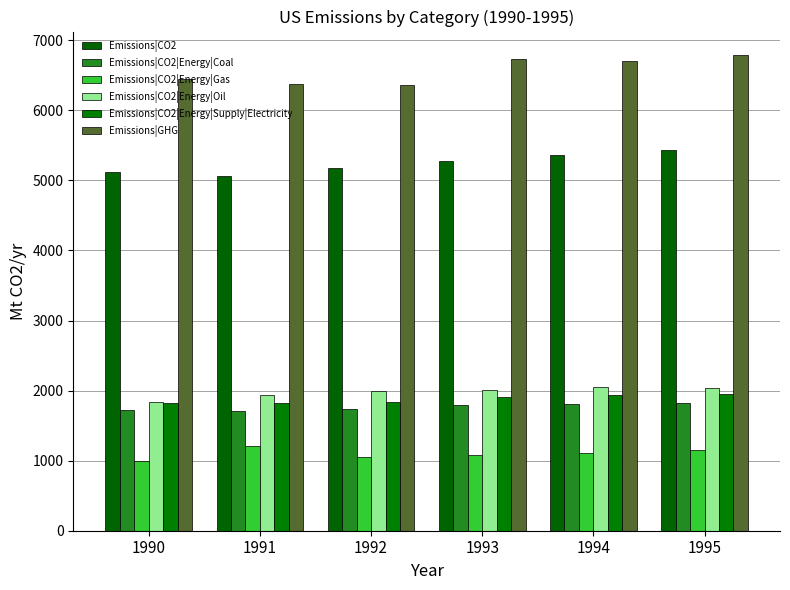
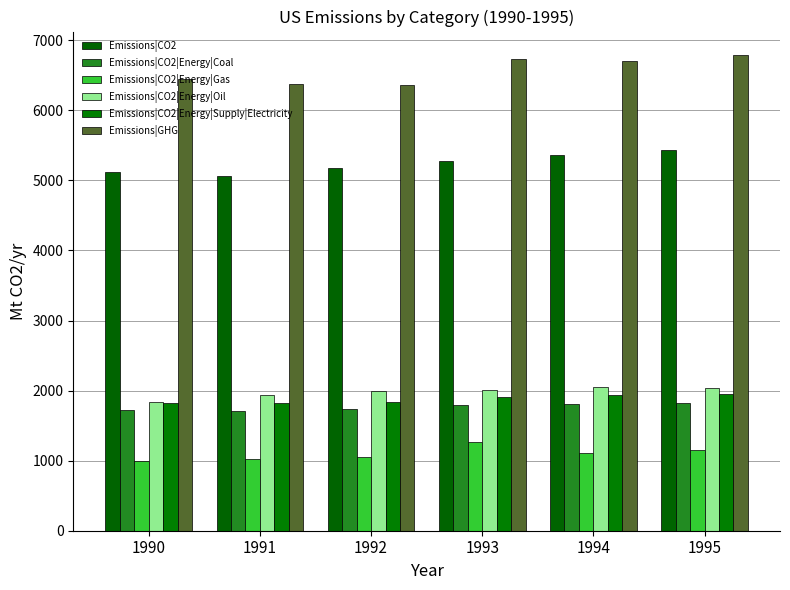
  {
    "Emissions|CO2|Energy|Gas": {
      "1990": 1000,
-     "1991": 1200,
+     "1991": 1000,
      "1992": 1100,
-     "1993": 1100,
+     "1993": 1300,
      "1994": 1100,
      "1995": 1200
    },
    "Emissions|CO2|Energy|Oil": {
      "1990": 1800,
      "1991": 1900,
      "1992": 2000,
      "1993": 2000,
      "1994": 2100,
      "1995": 2000
    },
    "Emissions|GHG": {
      "1990": 6500,
      "1991": 6400,
      "1992": 6400,
      "1993": 6700,
      "1994": 6700,
      "1995": 6800
    }
  }
